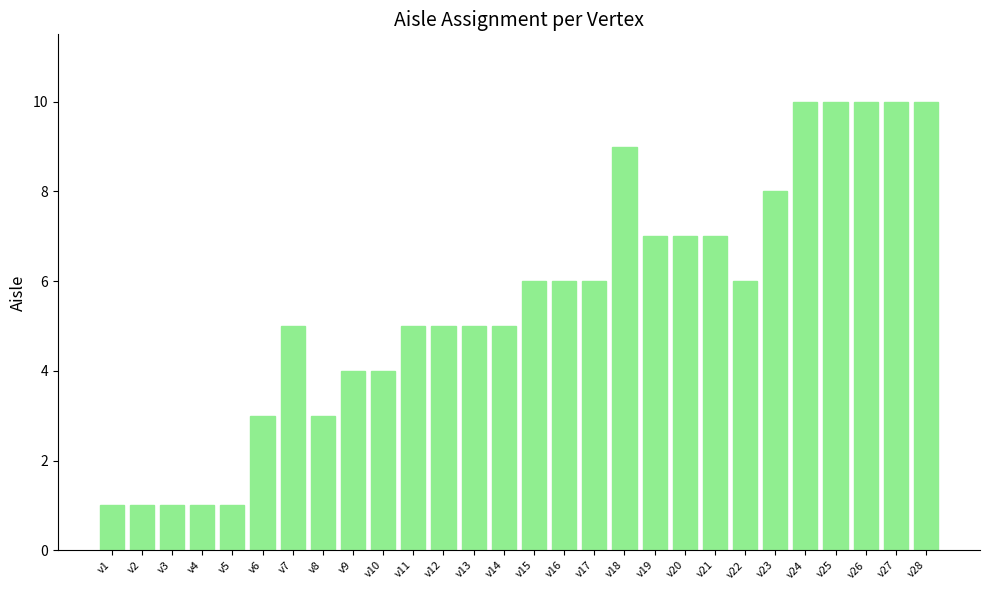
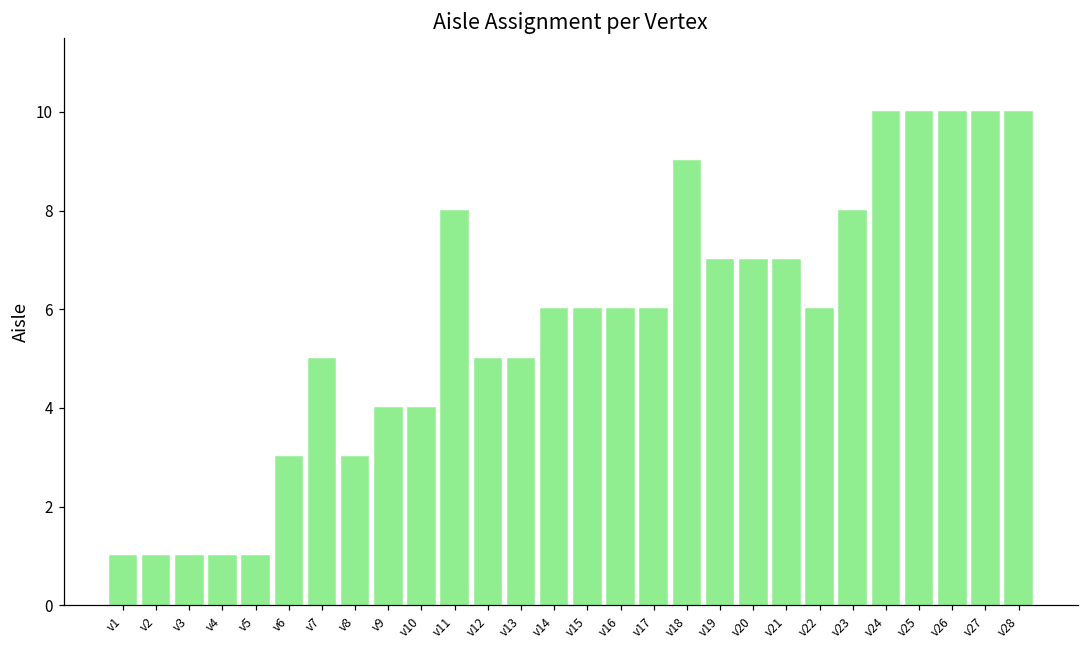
  {
    "v1": 1,
    "v2": 1,
    "v3": 1,
    "v4": 1,
    "v5": 1,
    "v6": 3,
    "v7": 5,
    "v8": 3,
    "v9": 4,
    "v10": 4,
-   "v11": 5,
+   "v11": 8,
    "v12": 5,
    "v13": 5,
-   "v14": 5,
+   "v14": 6,
    "v15": 6,
    "v16": 6,
    "v17": 6,
    "v18": 9,
    "v19": 7,
    "v20": 7,
    "v21": 7,
    "v22": 6,
    "v23": 8,
    "v24": 10,
    "v25": 10,
    "v26": 10,
    "v27": 10,
    "v28": 10
  }
